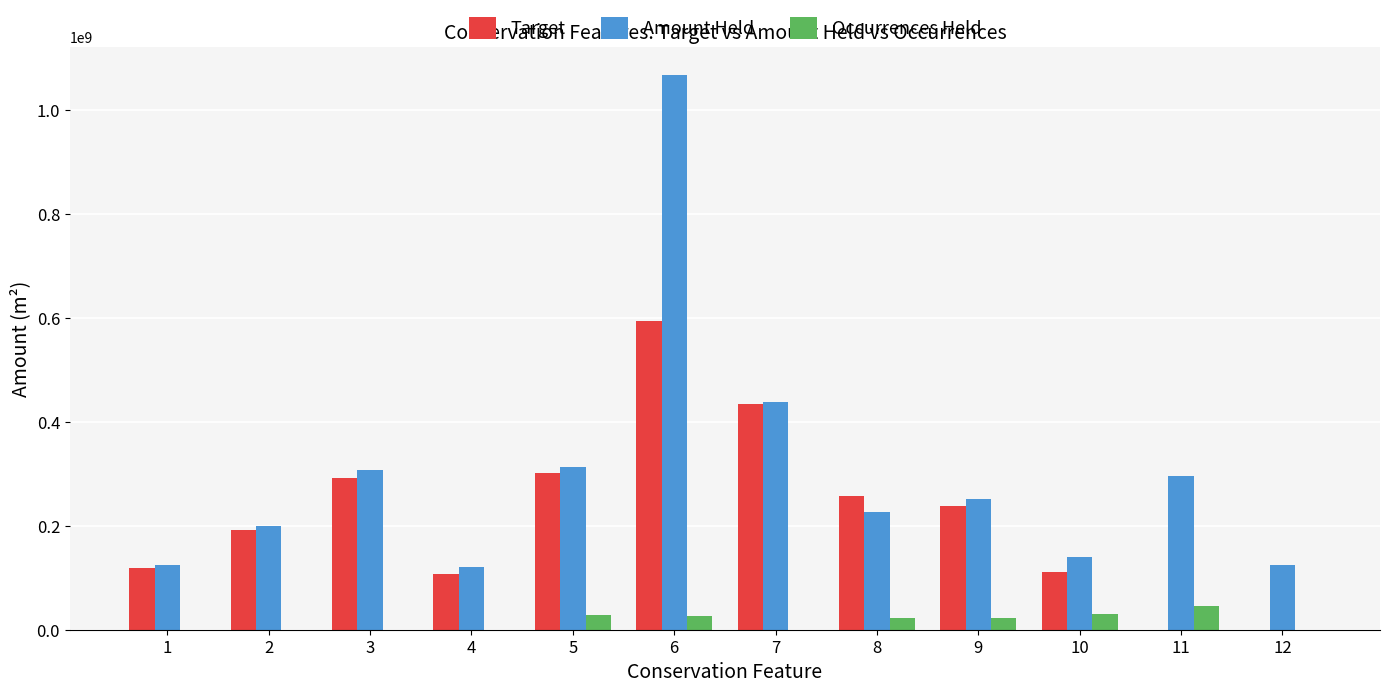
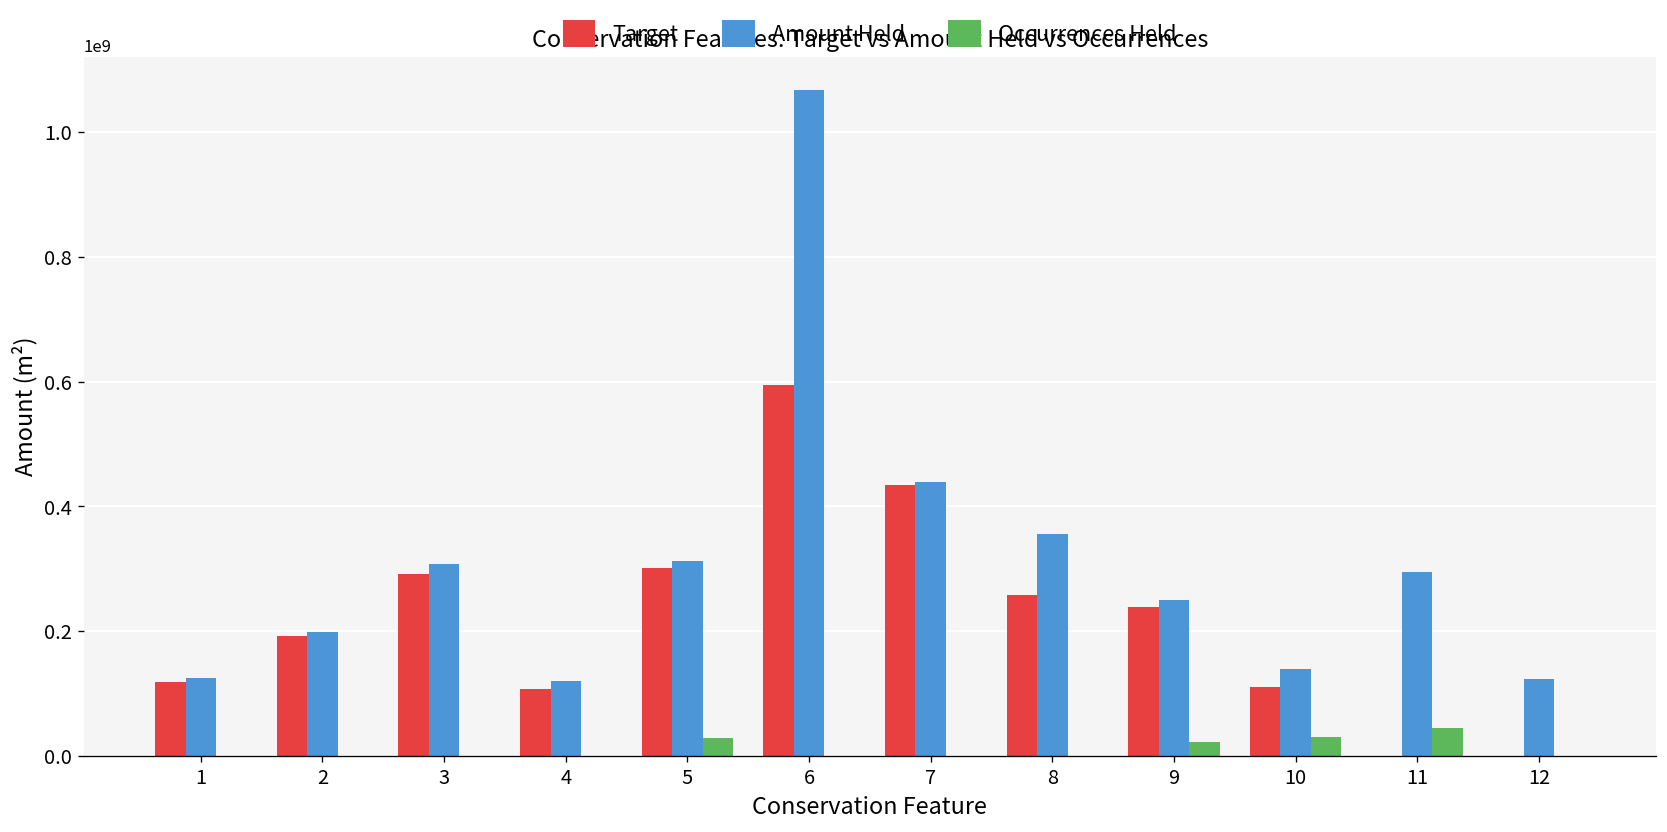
  {
    "Target": {
      "1": 120000000,
      "2": 190000000,
      "3": 290000000,
      "4": 110000000,
      "5": 300000000,
      "6": 590000000,
      "7": 430000000,
      "8": 260000000,
      "9": 240000000,
      "10": 110000000,
      "11": 0,
      "12": 0
    },
    "Amount Held": {
      "1": 120000000,
      "2": 200000000,
      "3": 310000000,
      "4": 120000000,
      "5": 310000000,
      "6": 1070000000,
      "7": 440000000,
-     "8": 230000000,
+     "8": 360000000,
      "9": 250000000,
      "10": 140000000,
      "11": 290000000,
      "12": 120000000
    },
    "Occurrences Held": {
      "5": 30000000,
-     "6": 30000000,
-     "8": 20000000,
+     "6": 0,
+     "8": 0,
      "9": 20000000,
      "10": 30000000,
      "11": 50000000
    }
  }
